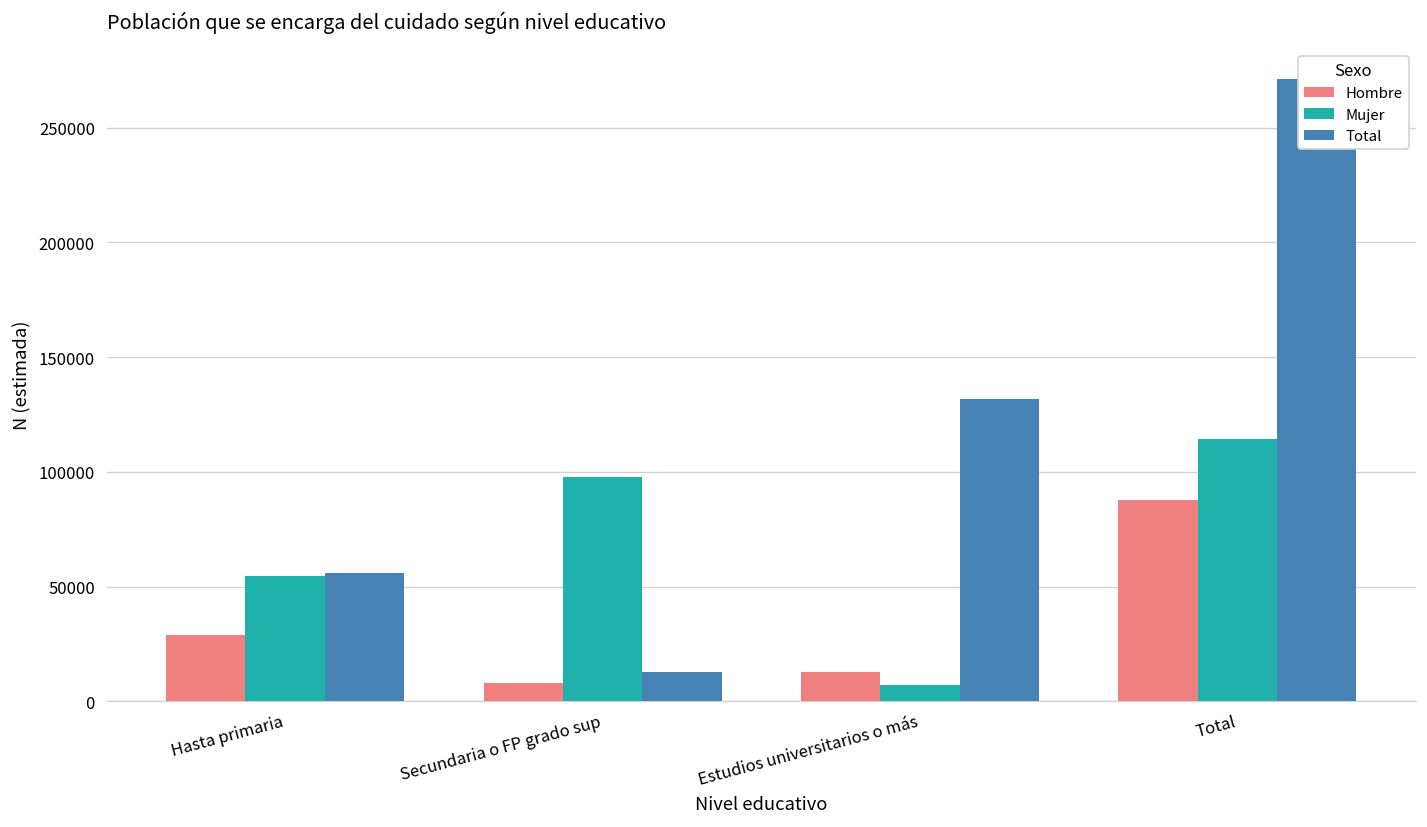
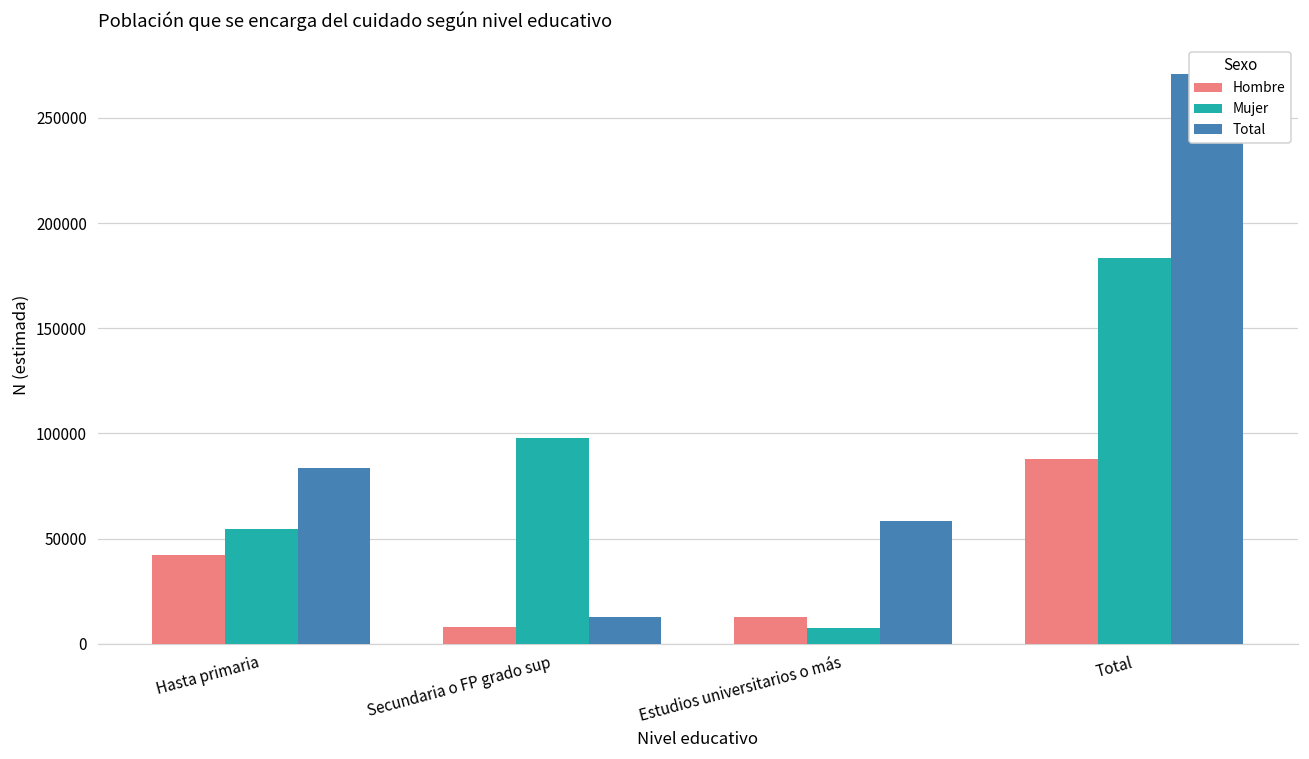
  {
    "Hombre": {
-     "Hasta primaria": 29000,
+     "Hasta primaria": 42000,
      "Secundaria o FP grado sup": 8000,
      "Estudios universitarios o más": 13000,
      "Total": 88000
    },
    "Mujer": {
      "Hasta primaria": 55000,
      "Secundaria o FP grado sup": 98000,
      "Estudios universitarios o más": 7000,
-     "Total": 114000
+     "Total": 183000
    },
    "Total": {
-     "Hasta primaria": 56000,
+     "Hasta primaria": 84000,
      "Secundaria o FP grado sup": 13000,
-     "Estudios universitarios o más": 132000
+     "Estudios universitarios o más": 58000
    }
  }
